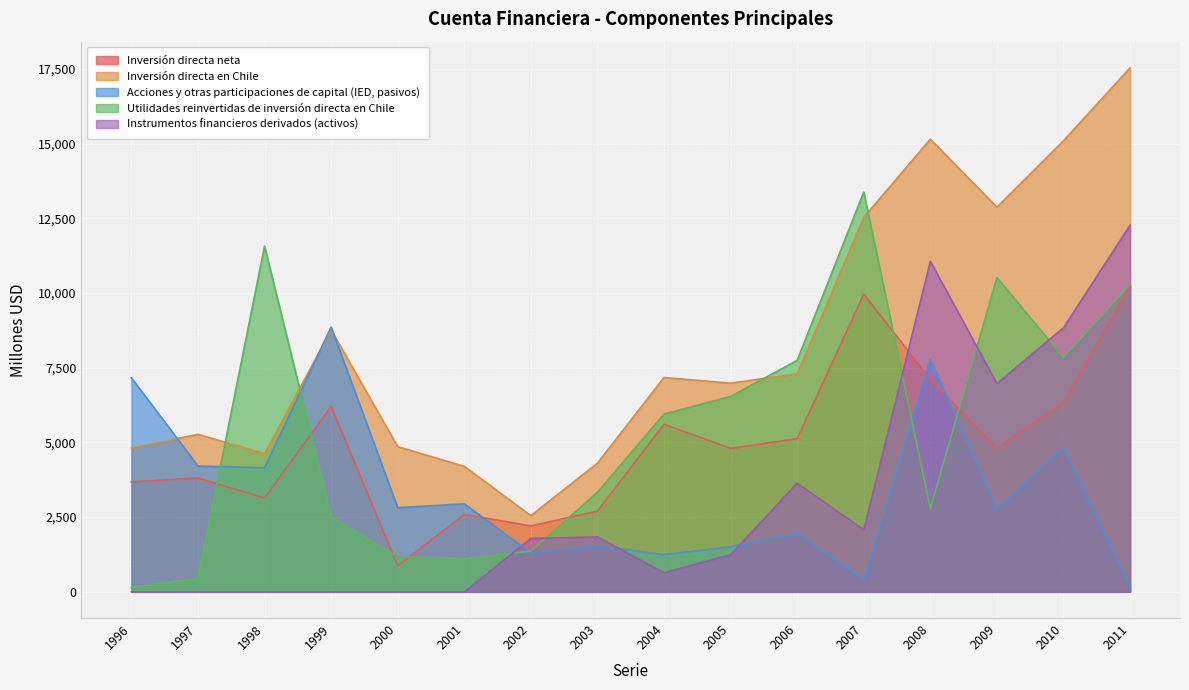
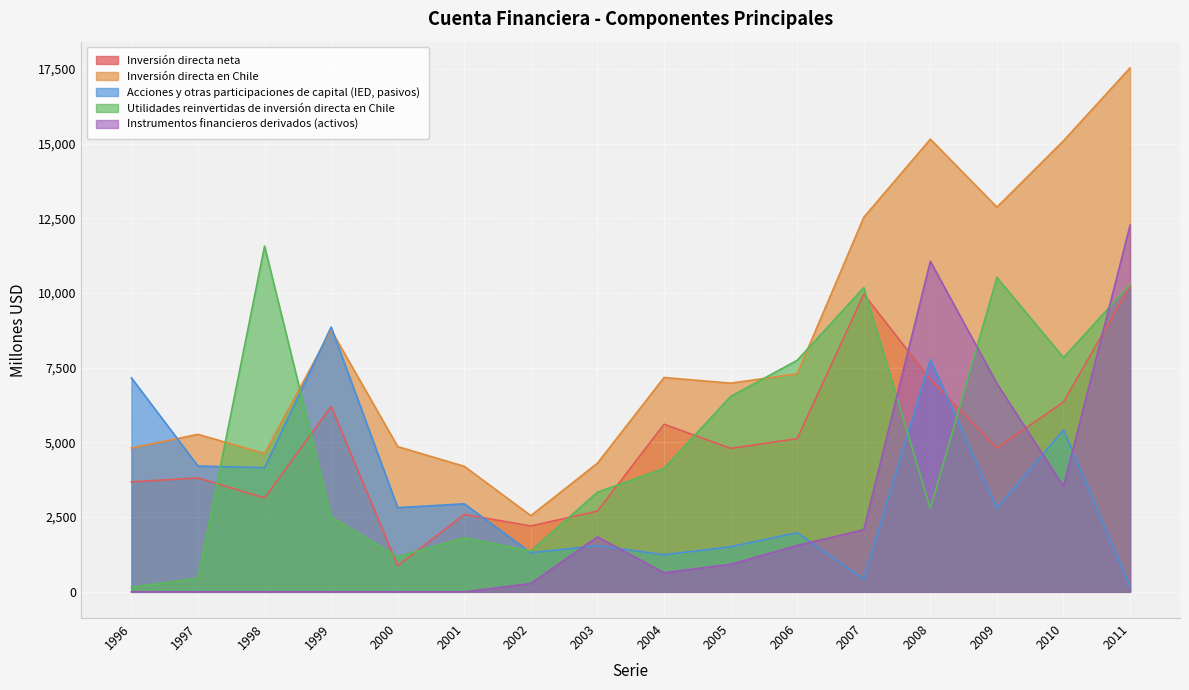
  {
    "Acciones y otras participaciones de capital (IED, pasivos)": {
      "1996": "7,200",
      "1997": "4,200",
      "1998": "4,200",
      "1999": "8,900",
      "2000": "2,800",
      "2001": "2,900",
      "2003": "1,500",
      "2004": "1,200",
      "2005": "1,500",
      "2006": "2,000",
      "2007": "400",
      "2008": "7,800",
      "2009": "2,800",
-     "2010": "4,800",
+     "2010": "5,400",
      "2011": "200"
    },
    "Utilidades reinvertidas de inversión directa en Chile": {
      "1996": "200",
      "1997": "500",
      "1998": "11,600",
      "1999": "2,500",
      "2000": "1,200",
-     "2001": "1,100",
+     "2001": "1,800",
      "2003": "3,300",
-     "2004": "6,000",
+     "2004": "4,100",
      "2005": "6,500",
      "2006": "7,700",
-     "2007": "13,400",
+     "2007": "10,200",
      "2008": "2,800",
      "2009": "10,500",
      "2010": "7,800"
    },
    "Instrumentos financieros derivados (activos)": {
      "1996": "0",
      "1997": "0",
      "1998": "0",
      "1999": "0",
      "2000": "0",
      "2001": "0",
-     "2002": "1,800",
+     "2002": "300",
      "2003": "1,800",
      "2004": "600",
-     "2005": "1,200",
-     "2006": "3,600",
+     "2005": "900",
+     "2006": "1,600",
      "2007": "2,100",
      "2008": "11,100",
      "2009": "7,000",
-     "2010": "8,800",
+     "2010": "3,500",
      "2011": "12,300"
    }
  }
